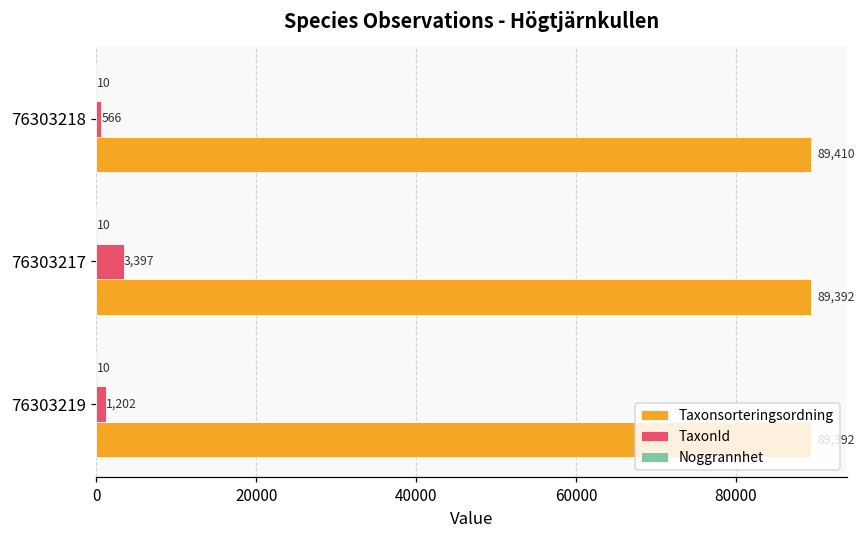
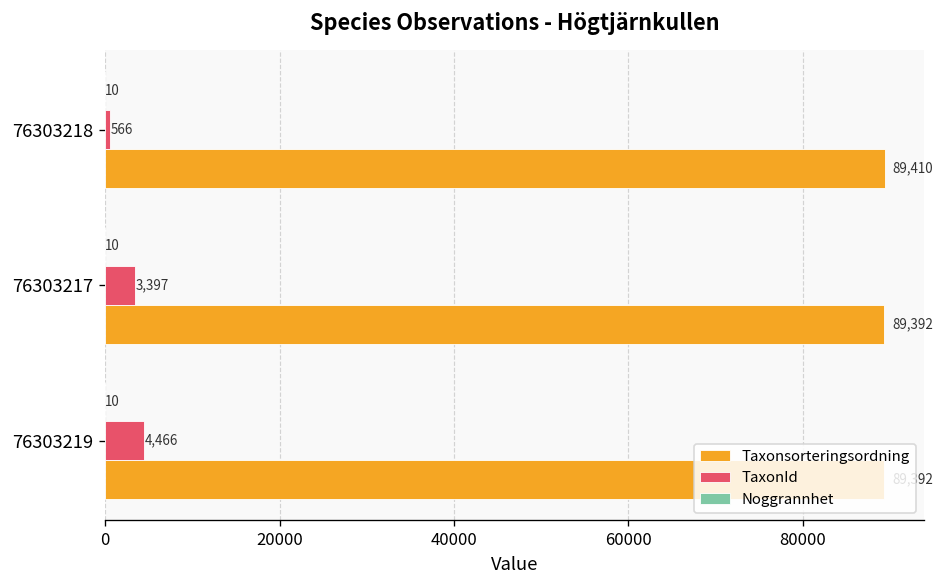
  {
    "Taxonsorteringsordning": {
      "76303218": "89,410",
      "76303217": "89,392"
    },
    "TaxonId": {
      "76303218": "566",
      "76303217": "3,397",
-     "76303219": "1,202"
+     "76303219": "4,466"
    },
    "Noggrannhet": {
      "76303218": "10",
      "76303217": "10",
      "76303219": "10"
    }
  }
